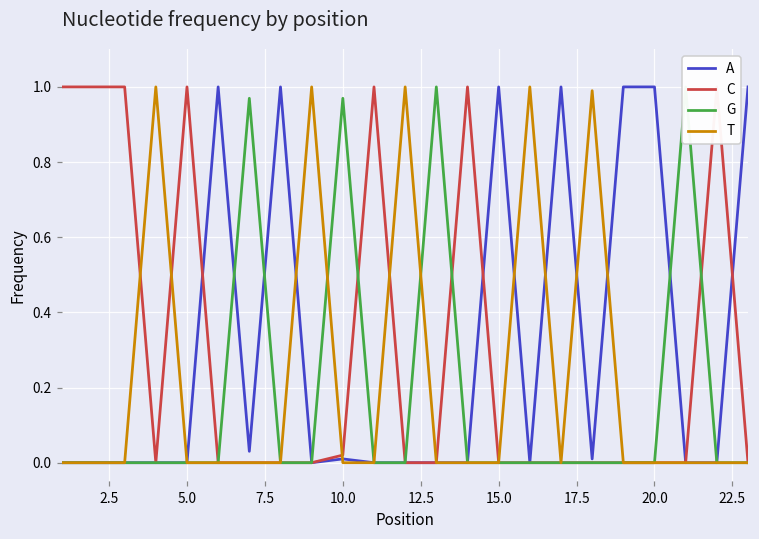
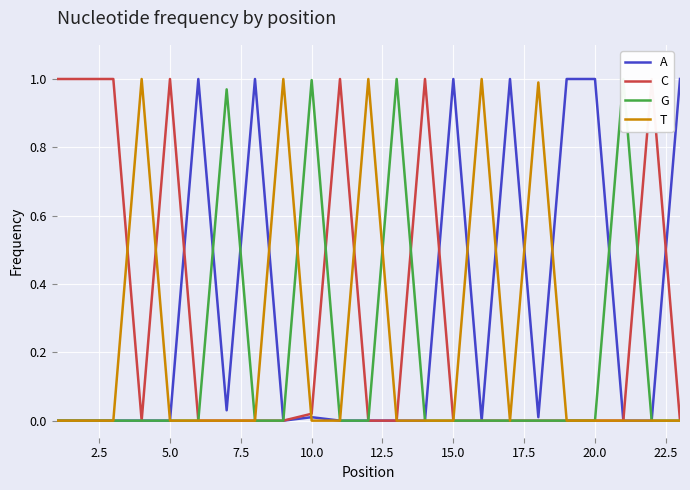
  {
    "A": {
      "10.0": 0.01,
      "15.0": 1.00,
      "20.0": 1.00
    },
    "C": {
      "5.0": 1.00,
      "10.0": 0.02
    },
    "G": {
-     "10.0": 0.97
+     "10.0": 1.00
    },
    "T": {
      "10.0": 0.00
    }
  }
